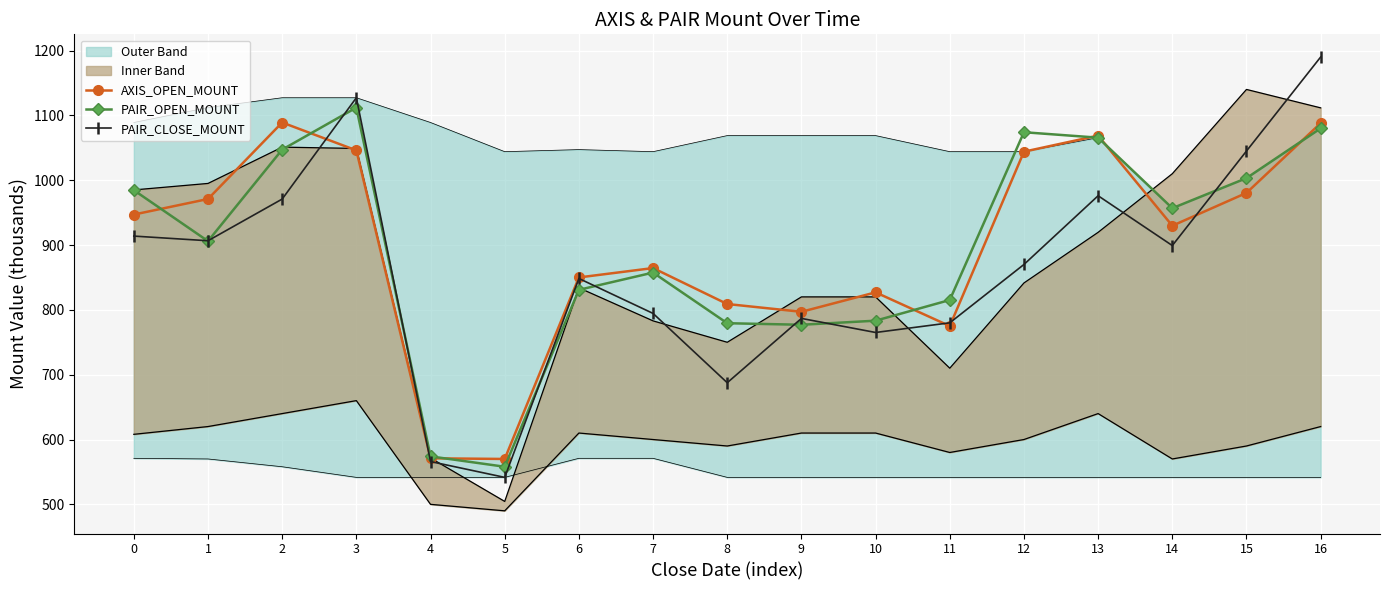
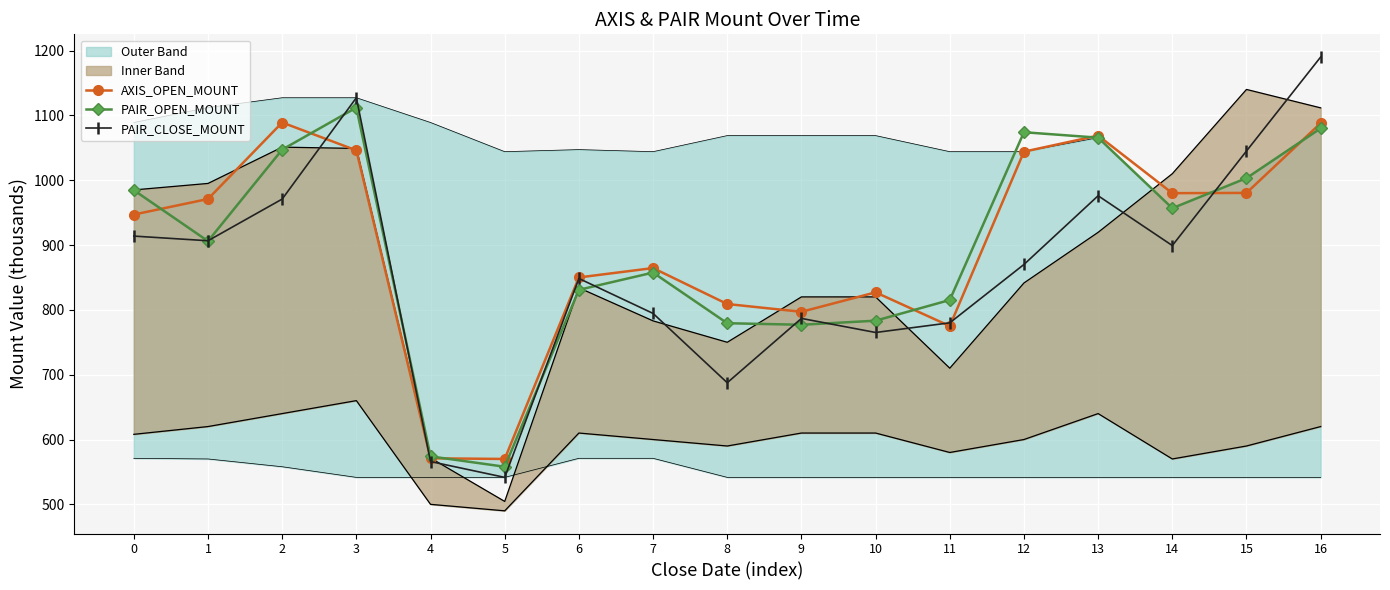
  {
    "Inner Band": {
      "1": 1000,
      "5": 500,
      "7": 780,
      "8": 750,
      "9": 820,
      "10": 820,
      "11": 710,
      "12": 840,
      "13": 920,
      "14": 1010,
      "15": 1140,
      "16": 1110
    },
    "Outer Band": {
      "2": 1130,
      "4": 1090,
      "5": 1040,
      "6": 1050,
      "7": 1040,
      "8": 1070,
      "9": 1070,
      "10": 1070,
      "11": 1040
    },
    "AXIS_OPEN_MOUNT": {
      "0": 950,
      "1": 970,
      "2": 1090,
      "5": 570,
      "7": 860,
      "8": 810,
      "9": 800,
      "10": 830,
      "11": 780,
-     "14": 930,
+     "14": 980,
      "15": 980,
      "16": 1090
    },
    "PAIR_OPEN_MOUNT": {
      "3": 1110,
      "5": 560,
      "7": 860,
      "8": 780,
      "9": 780,
      "10": 780,
      "11": 820,
      "12": 1070
    }
  }
